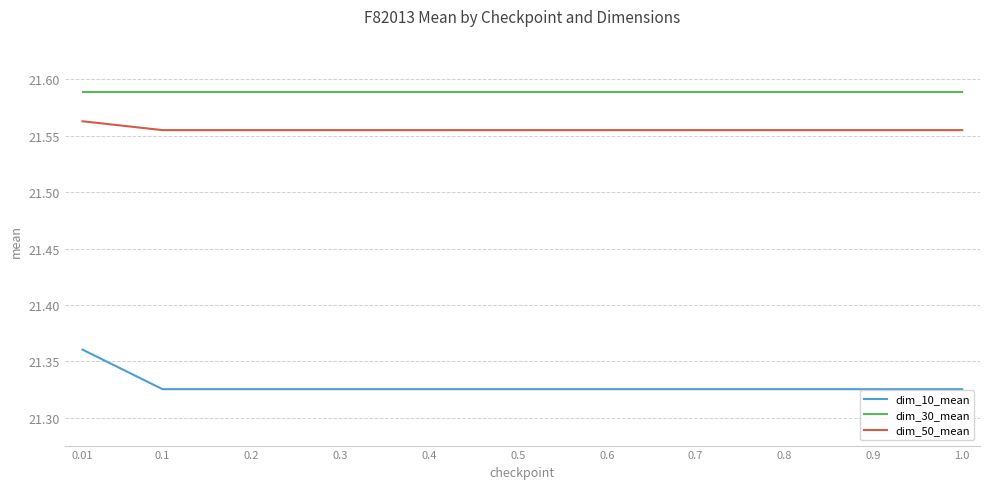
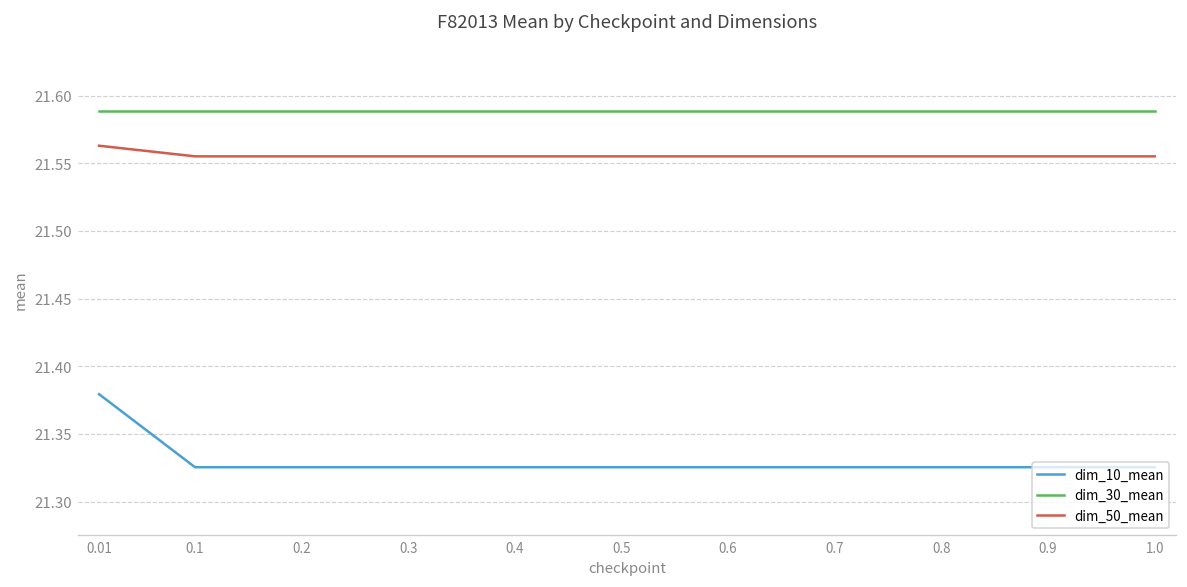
  {
    "dim_10_mean": {
-     "0.01": 21.360,
+     "0.01": 21.379,
      "0.1": 21.325,
      "0.2": 21.325,
      "0.3": 21.325,
      "0.4": 21.325,
      "0.5": 21.325,
      "0.6": 21.325,
      "0.7": 21.325,
      "0.8": 21.325,
      "0.9": 21.325,
      "1.0": 21.325
    },
    "dim_30_mean": {
      "0.01": 21.589,
      "0.1": 21.589,
      "0.2": 21.589,
      "0.3": 21.589,
      "0.4": 21.589,
      "0.5": 21.589,
      "0.6": 21.589,
      "0.7": 21.589,
      "0.8": 21.589,
      "0.9": 21.589,
      "1.0": 21.589
    },
    "dim_50_mean": {
      "0.01": 21.563,
      "0.1": 21.555,
      "0.2": 21.555,
      "0.3": 21.555,
      "0.4": 21.555,
      "0.5": 21.555,
      "0.6": 21.555,
      "0.7": 21.555,
      "0.8": 21.555,
      "0.9": 21.555,
      "1.0": 21.555
    }
  }
